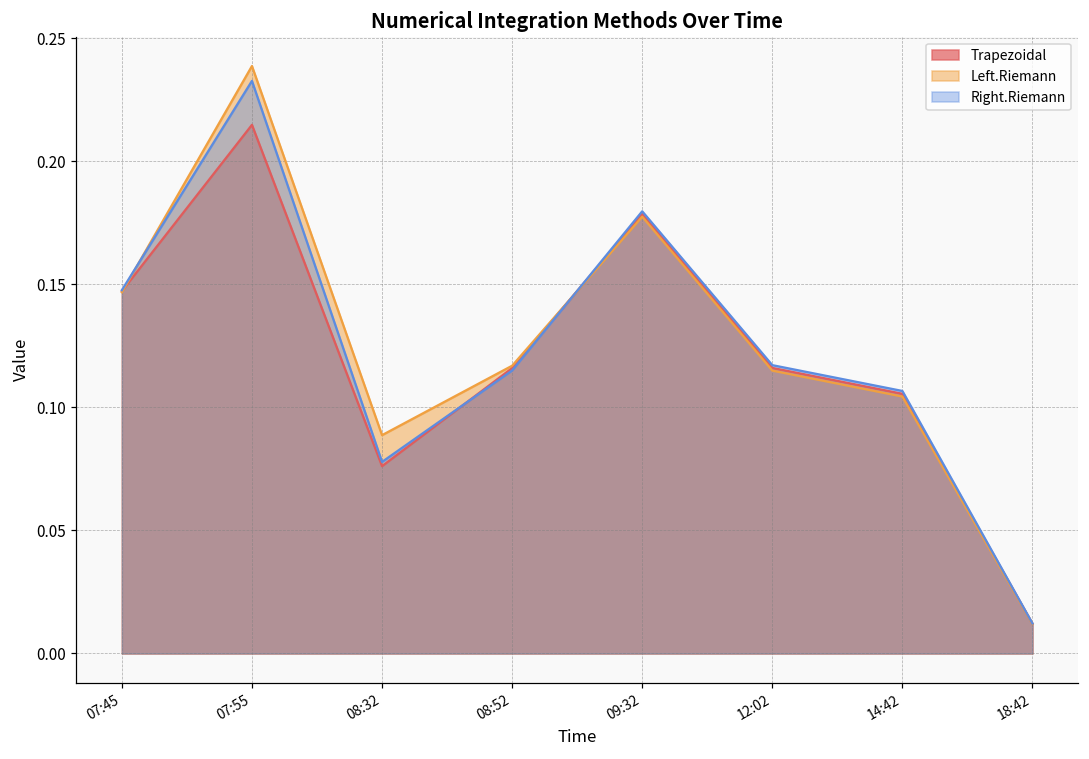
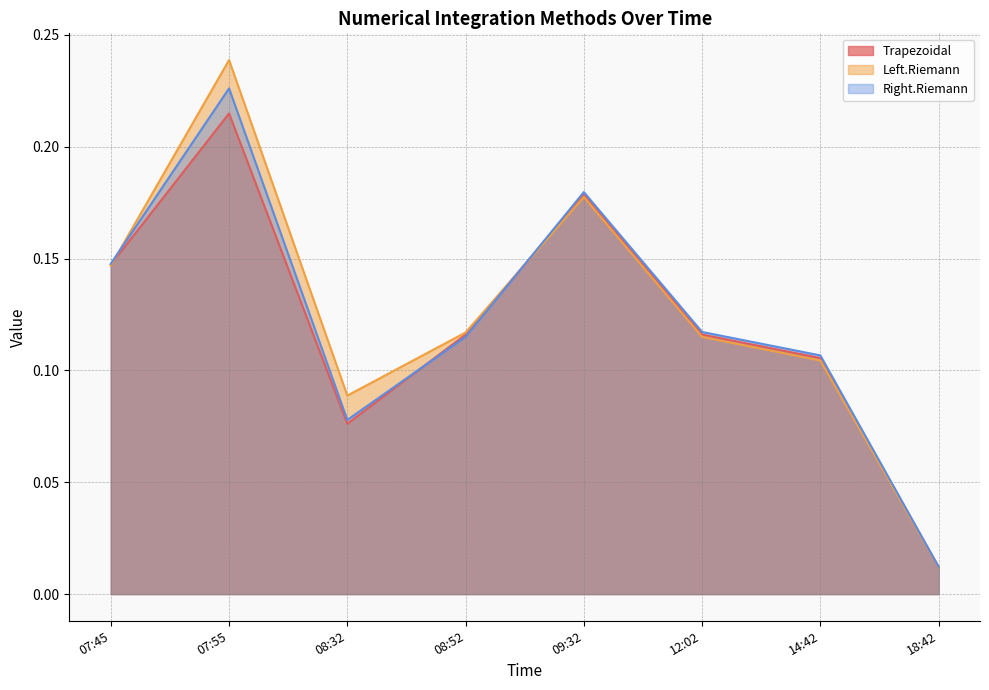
  {
    "Trapezoidal": {
      "07:55": 0.215,
      "08:32": 0.076
    },
    "Left.Riemann": {
      "07:55": 0.239,
      "08:32": 0.089
    },
    "Right.Riemann": {
-     "07:55": 0.233,
+     "07:55": 0.226,
      "08:32": 0.078,
      "14:42": 0.107
    }
  }
